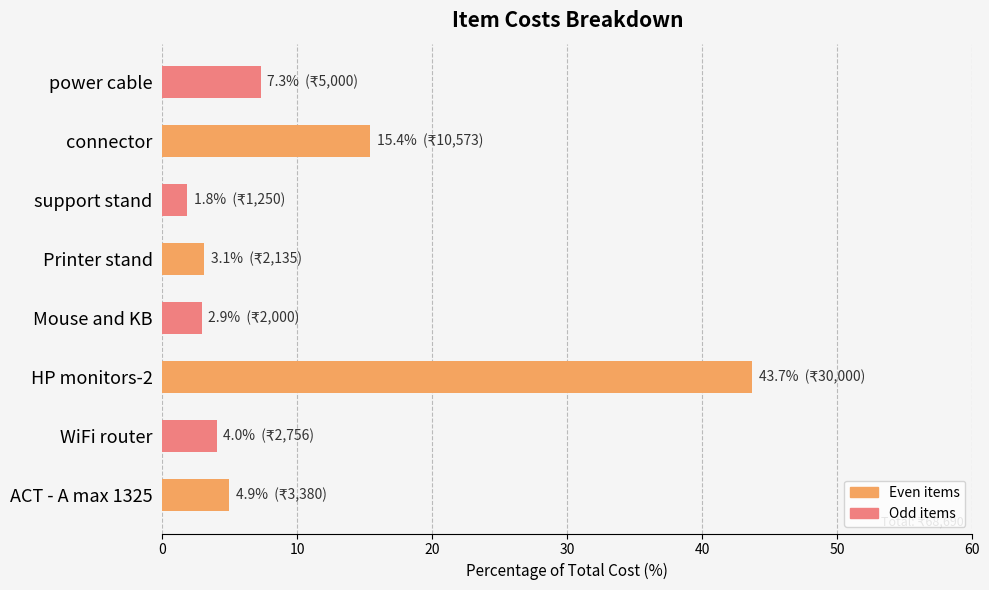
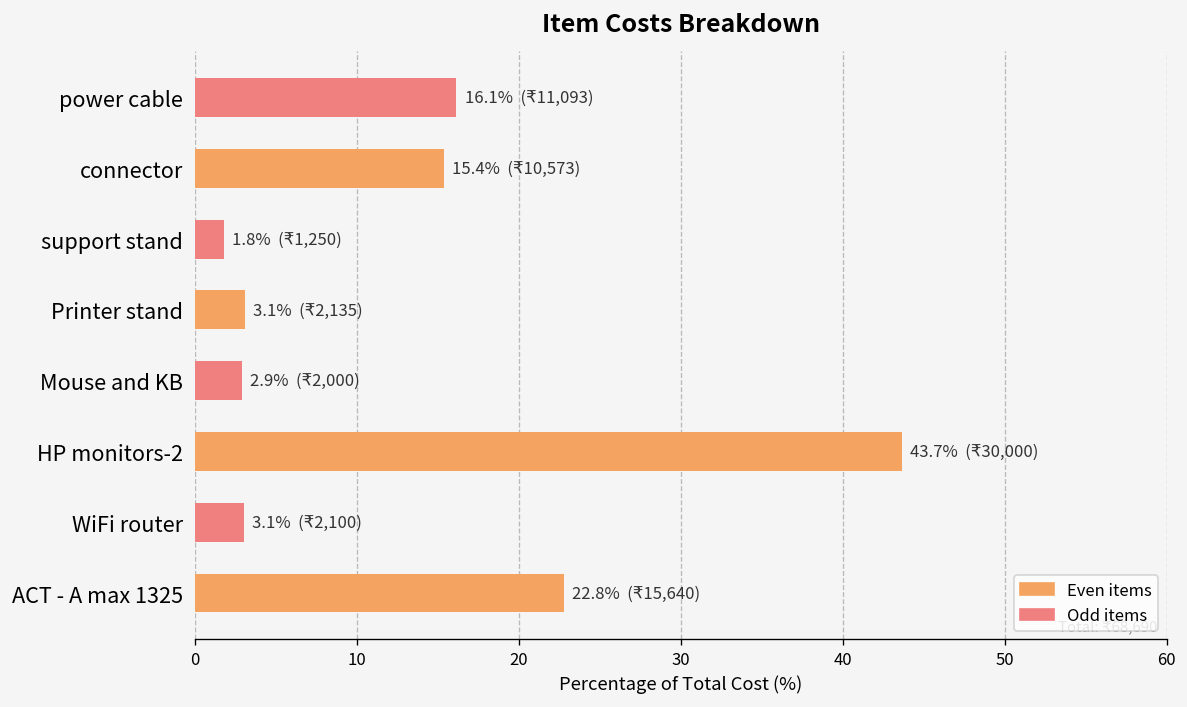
  {
-   "power cable": "7.3% (₹5,000)",
+   "power cable": "16.1% (₹11,093)",
    "connector": "15.4%",
    "support stand": "1.8%",
    "Printer stand": "3.1%",
    "Mouse and KB": "2.9%",
    "HP monitors-2": "43.7%",
-   "WiFi router": "4.0% (₹2,756)",
-   "ACT - A max 1325": "4.9% (₹3,380)"
+   "WiFi router": "3.1% (₹2,100)",
+   "ACT - A max 1325": "22.8% (₹15,640)"
  }
